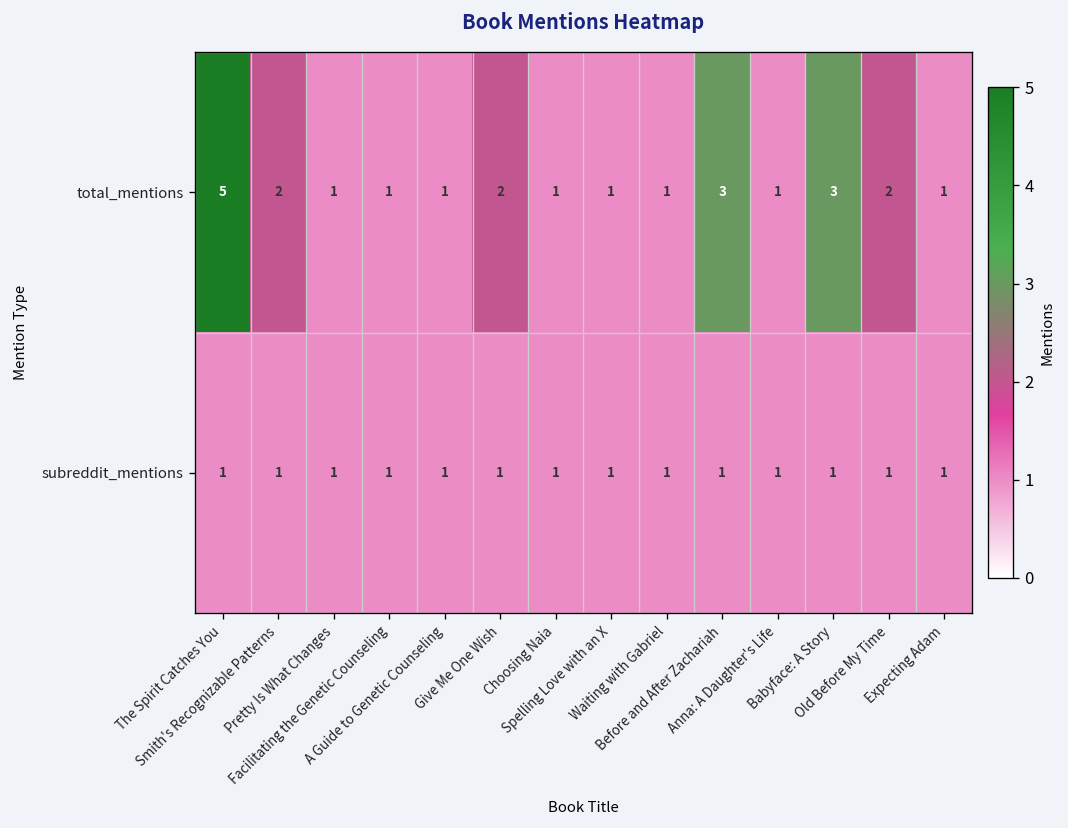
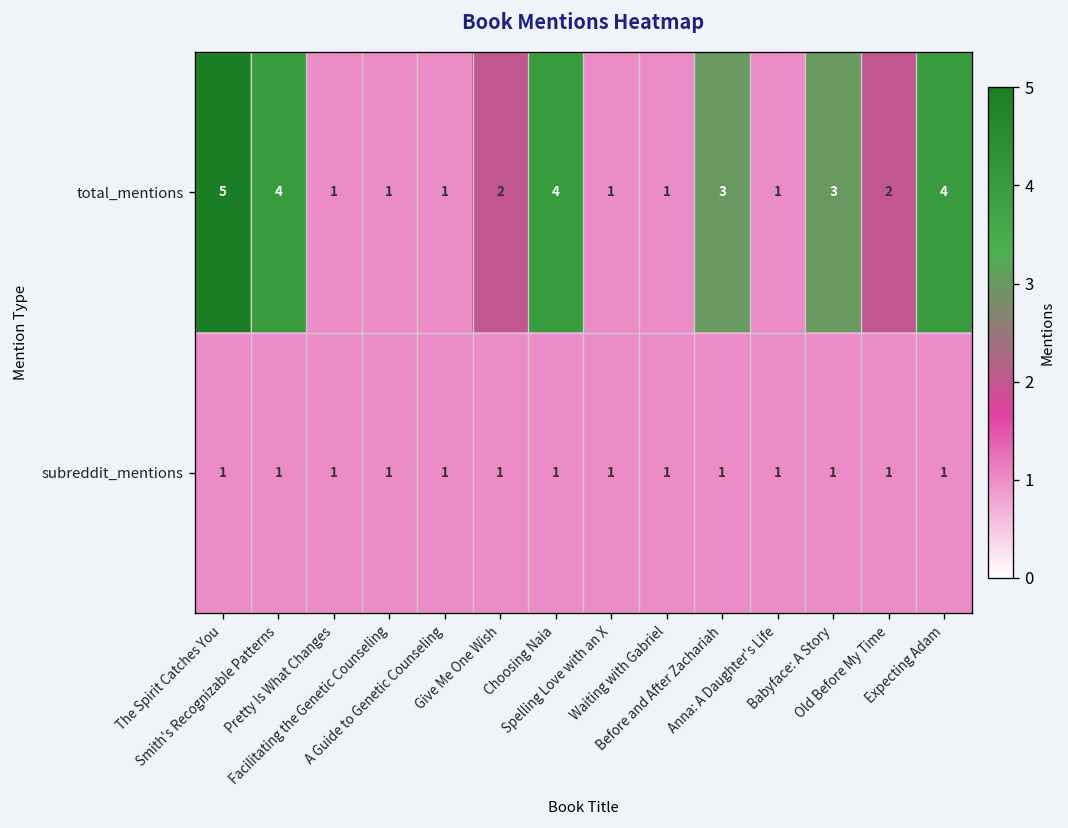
  {
    "total_mentions": {
      "The Spirit Catches You": 5,
-     "Smith's Recognizable Patterns": 2,
+     "Smith's Recognizable Patterns": 4,
      "Pretty Is What Changes": 1,
      "Facilitating the Genetic Counseling": 1,
      "A Guide to Genetic Counseling": 1,
      "Give Me One Wish": 2,
-     "Choosing Naia": 1,
+     "Choosing Naia": 4,
      "Spelling Love with an X": 1,
      "Waiting with Gabriel": 1,
      "Before and After Zachariah": 3,
      "Anna: A Daughter's Life": 1,
      "Babyface: A Story": 3,
      "Old Before My Time": 2,
-     "Expecting Adam": 1
+     "Expecting Adam": 4
    },
    "subreddit_mentions": {
      "The Spirit Catches You": 1,
      "Smith's Recognizable Patterns": 1,
      "Pretty Is What Changes": 1,
      "Facilitating the Genetic Counseling": 1,
      "A Guide to Genetic Counseling": 1,
      "Give Me One Wish": 1,
      "Choosing Naia": 1,
      "Spelling Love with an X": 1,
      "Waiting with Gabriel": 1,
      "Before and After Zachariah": 1,
      "Anna: A Daughter's Life": 1,
      "Babyface: A Story": 1,
      "Old Before My Time": 1,
      "Expecting Adam": 1
    }
  }
